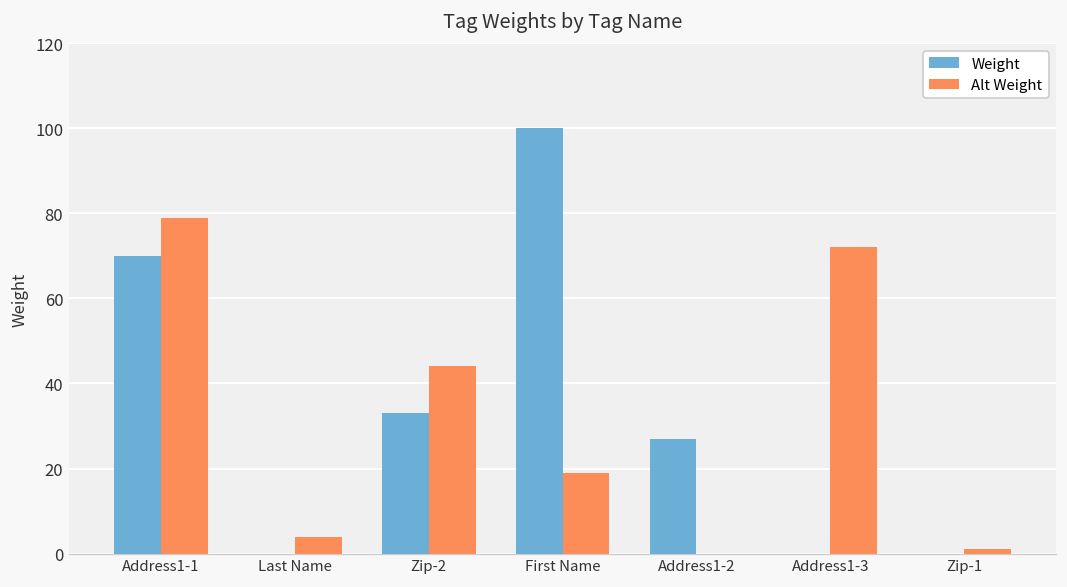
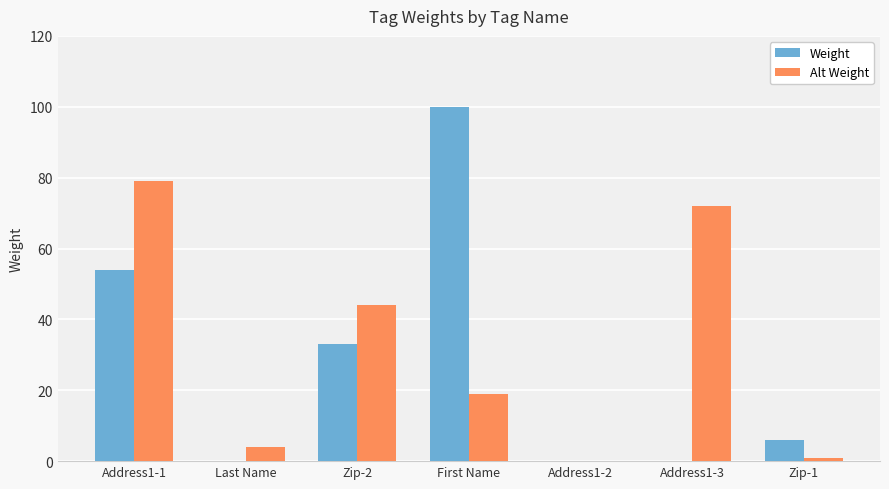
  {
    "Weight": {
-     "Address1-1": 70,
+     "Address1-1": 54,
      "Last Name": 0,
      "Zip-2": 33,
      "First Name": 100,
-     "Address1-2": 27,
+     "Address1-2": 0,
      "Address1-3": 0,
-     "Zip-1": 0
+     "Zip-1": 6
    },
    "Alt Weight": {
      "Address1-1": 79,
      "Last Name": 4,
      "Zip-2": 44,
      "First Name": 19,
      "Address1-2": 0,
      "Address1-3": 72,
      "Zip-1": 1
    }
  }
